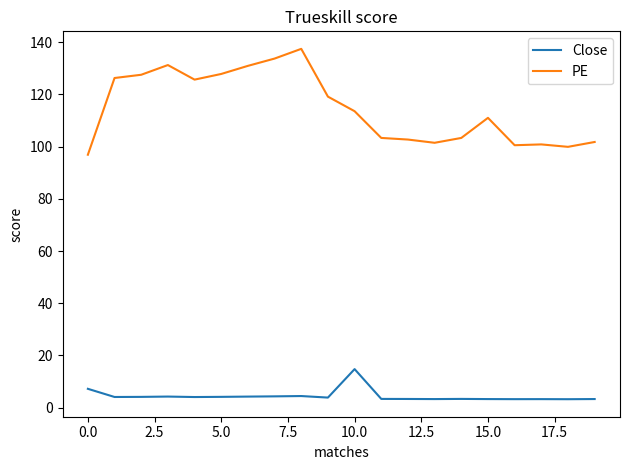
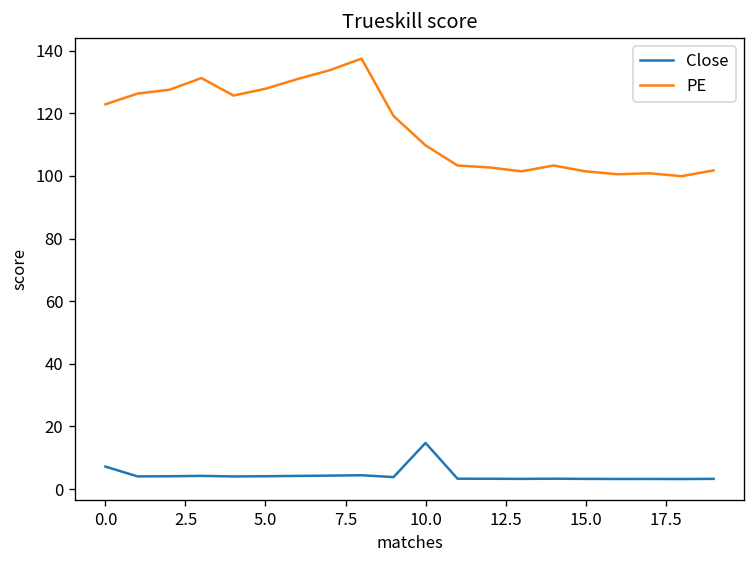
  {
    "Close": {
      "0.0": 7,
      "5.0": 4,
      "10.0": 15,
      "15.0": 3
    },
    "PE": {
-     "0.0": 97,
+     "0.0": 123,
      "5.0": 128,
-     "10.0": 114,
-     "15.0": 111
+     "10.0": 110,
+     "15.0": 101
    }
  }
